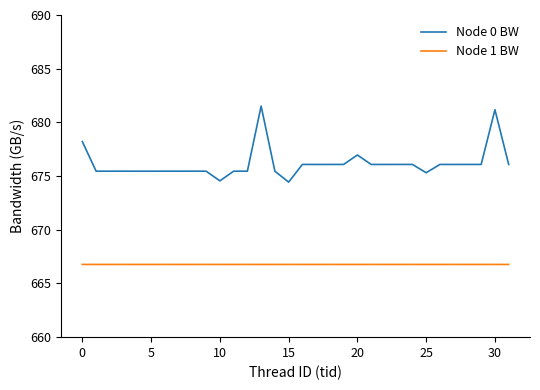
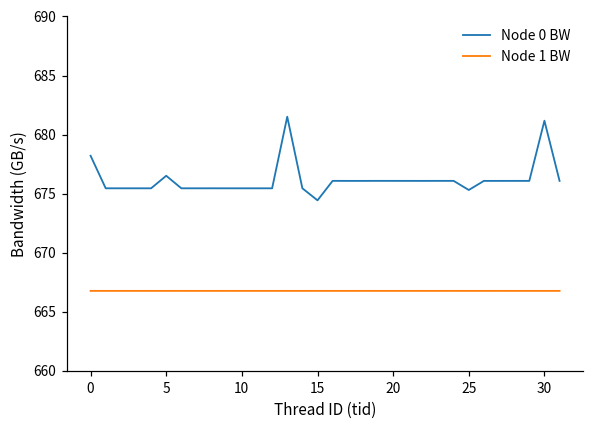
  {
    "Node 0 BW": {
      "0": 678.2,
-     "5": 675.5,
-     "10": 674.6,
+     "5": 676.5,
+     "10": 675.5,
      "15": 674.4,
-     "20": 677.0,
+     "20": 676.1,
      "25": 675.3,
      "30": 681.2
    },
    "Node 1 BW": {
      "0": 666.8,
      "5": 666.8,
      "10": 666.8,
      "15": 666.8,
      "20": 666.8,
      "25": 666.8,
      "30": 666.8
    }
  }
